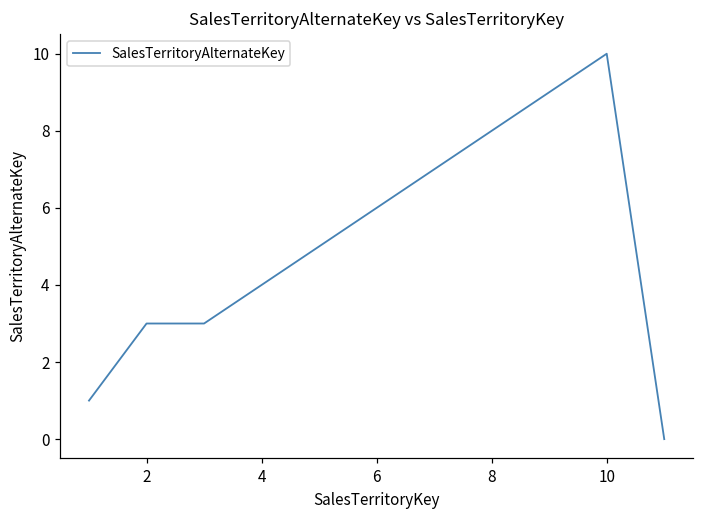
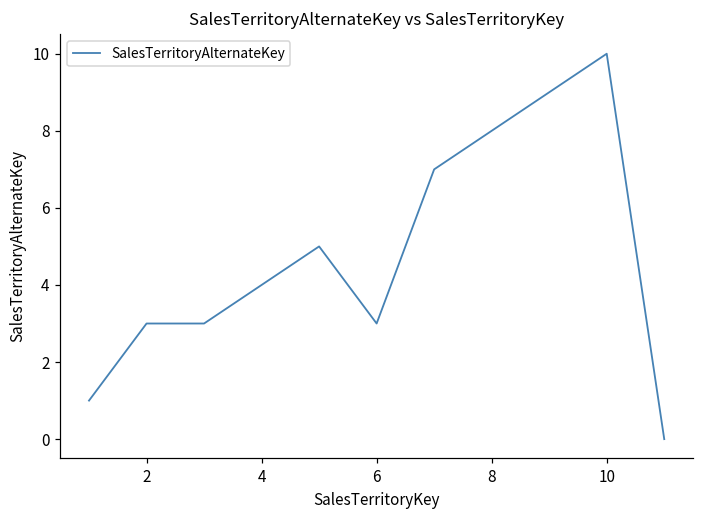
  {
    "2": 3,
    "4": 4,
-   "6": 6,
+   "6": 3,
    "8": 8,
    "10": 10
  }
